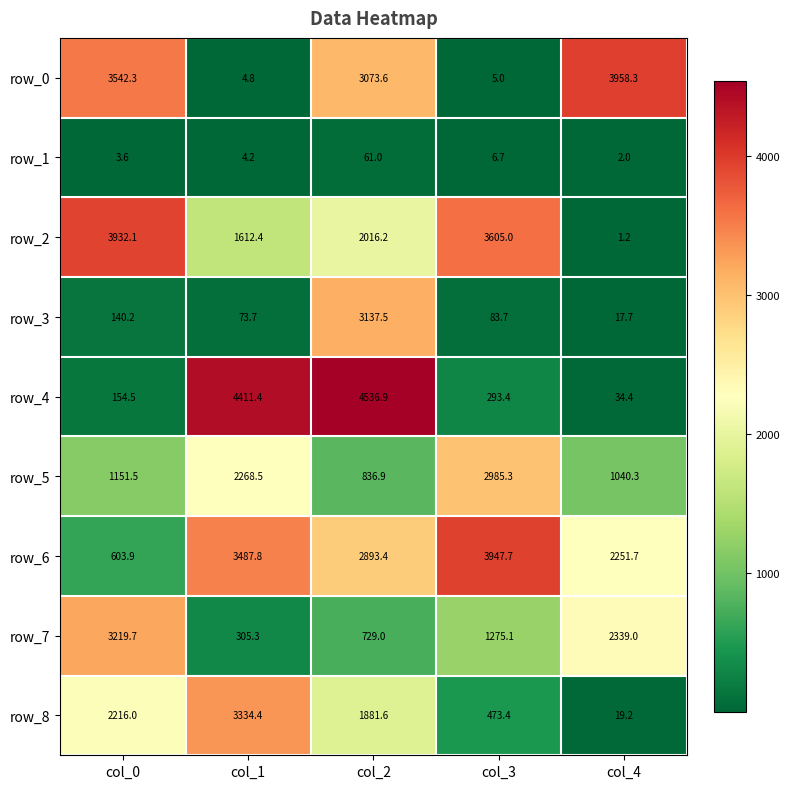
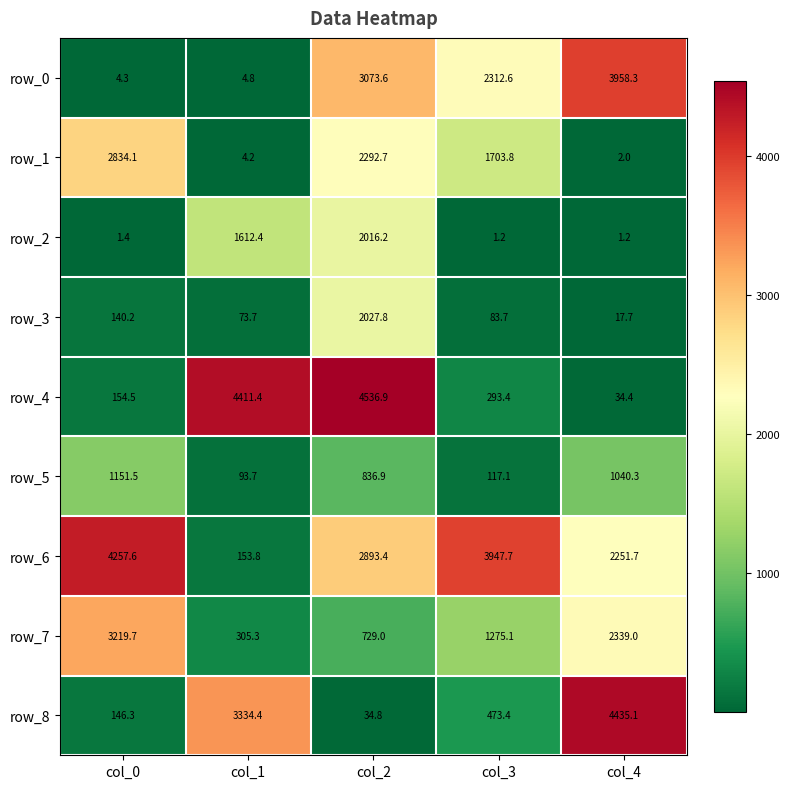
  {
    "row_0": {
-     "col_0": 3542.3,
+     "col_0": 4.3,
      "col_1": 4.8,
      "col_2": 3073.6,
-     "col_3": 5.0,
+     "col_3": 2312.6,
      "col_4": 3958.3
    },
    "row_1": {
-     "col_0": 3.6,
+     "col_0": 2834.1,
      "col_1": 4.2,
-     "col_2": 61.0,
-     "col_3": 6.7,
+     "col_2": 2292.7,
+     "col_3": 1703.8,
      "col_4": 2.0
    },
    "row_2": {
-     "col_0": 3932.1,
+     "col_0": 1.4,
      "col_1": 1612.4,
      "col_2": 2016.2,
-     "col_3": 3605.0,
+     "col_3": 1.2,
      "col_4": 1.2
    },
    "row_3": {
      "col_0": 140.2,
      "col_1": 73.7,
-     "col_2": 3137.5,
+     "col_2": 2027.8,
      "col_3": 83.7,
      "col_4": 17.7
    },
    "row_4": {
      "col_0": 154.5,
      "col_1": 4411.4,
      "col_2": 4536.9,
      "col_3": 293.4,
      "col_4": 34.4
    },
    "row_5": {
      "col_0": 1151.5,
-     "col_1": 2268.5,
+     "col_1": 93.7,
      "col_2": 836.9,
-     "col_3": 2985.3,
+     "col_3": 117.1,
      "col_4": 1040.3
    },
    "row_6": {
-     "col_0": 603.9,
-     "col_1": 3487.8,
+     "col_0": 4257.6,
+     "col_1": 153.8,
      "col_2": 2893.4,
      "col_3": 3947.7,
      "col_4": 2251.7
    },
    "row_7": {
      "col_0": 3219.7,
      "col_1": 305.3,
      "col_2": 729.0,
      "col_3": 1275.1,
      "col_4": 2339.0
    },
    "row_8": {
-     "col_0": 2216.0,
+     "col_0": 146.3,
      "col_1": 3334.4,
-     "col_2": 1881.6,
+     "col_2": 34.8,
      "col_3": 473.4,
-     "col_4": 19.2
+     "col_4": 4435.1
    }
  }
